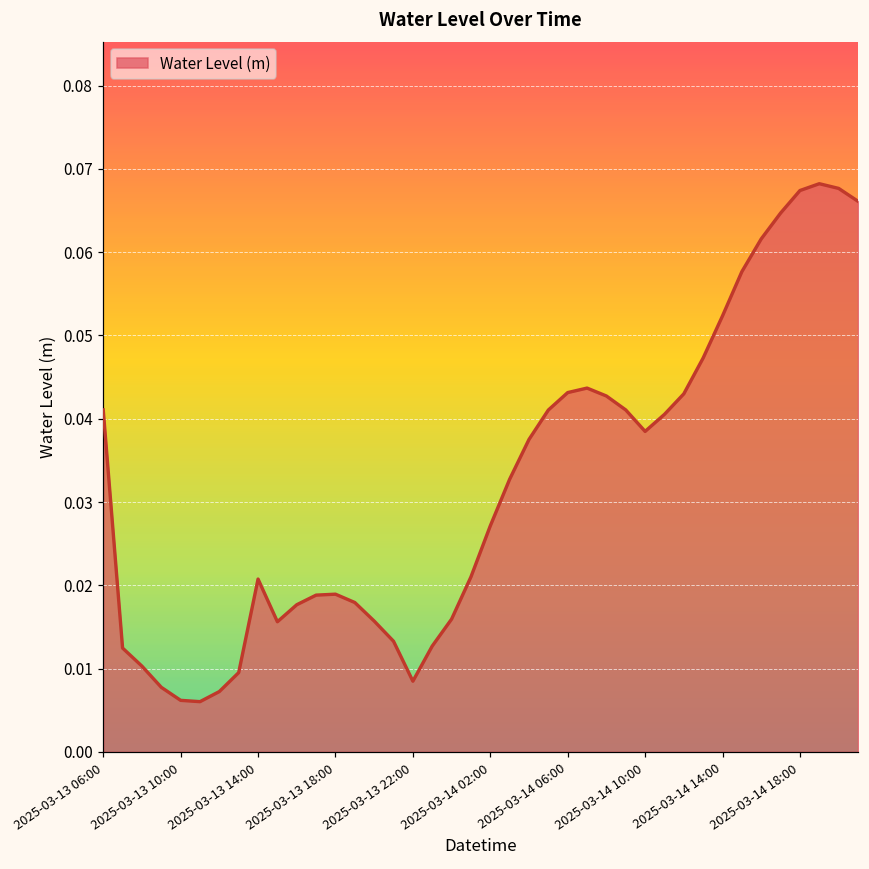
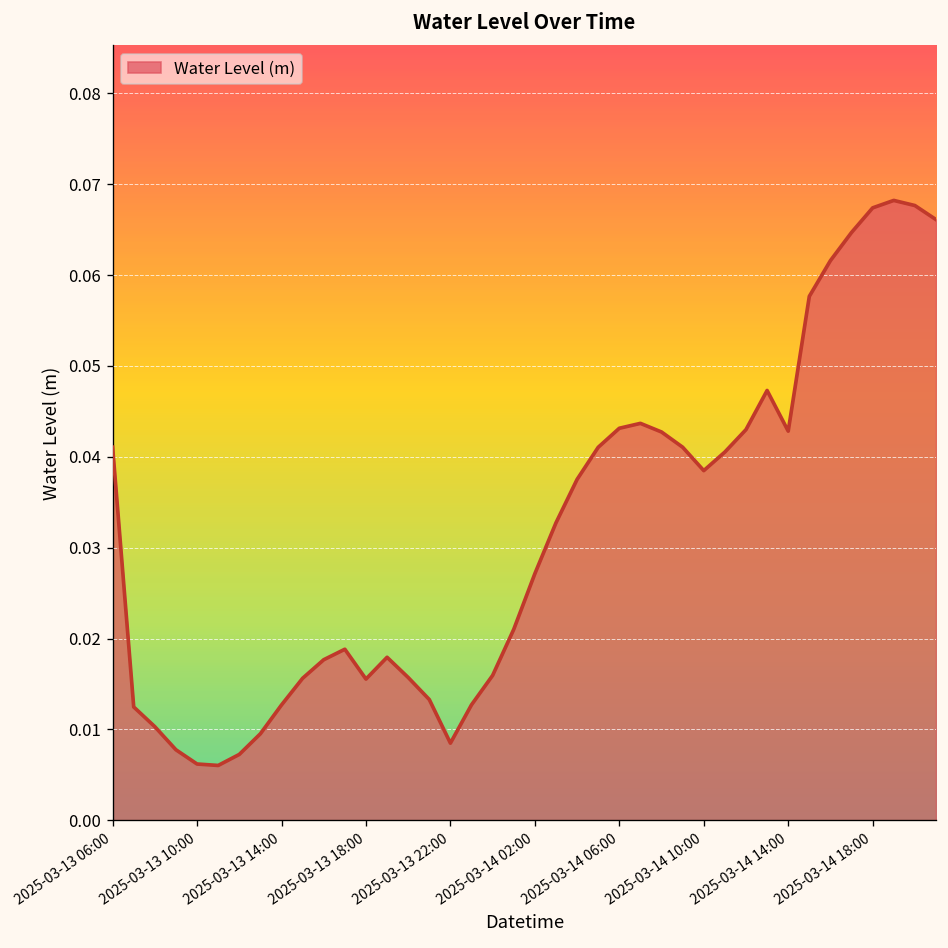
  {
    "2025-03-13 06:00": 0.041,
    "2025-03-13 10:00": 0.006,
-   "2025-03-13 14:00": 0.021,
-   "2025-03-13 18:00": 0.019,
+   "2025-03-13 14:00": 0.013,
+   "2025-03-13 18:00": 0.016,
    "2025-03-13 22:00": 0.008,
    "2025-03-14 02:00": 0.027,
    "2025-03-14 06:00": 0.043,
    "2025-03-14 10:00": 0.038,
-   "2025-03-14 14:00": 0.052,
+   "2025-03-14 14:00": 0.043,
    "2025-03-14 18:00": 0.067
  }
